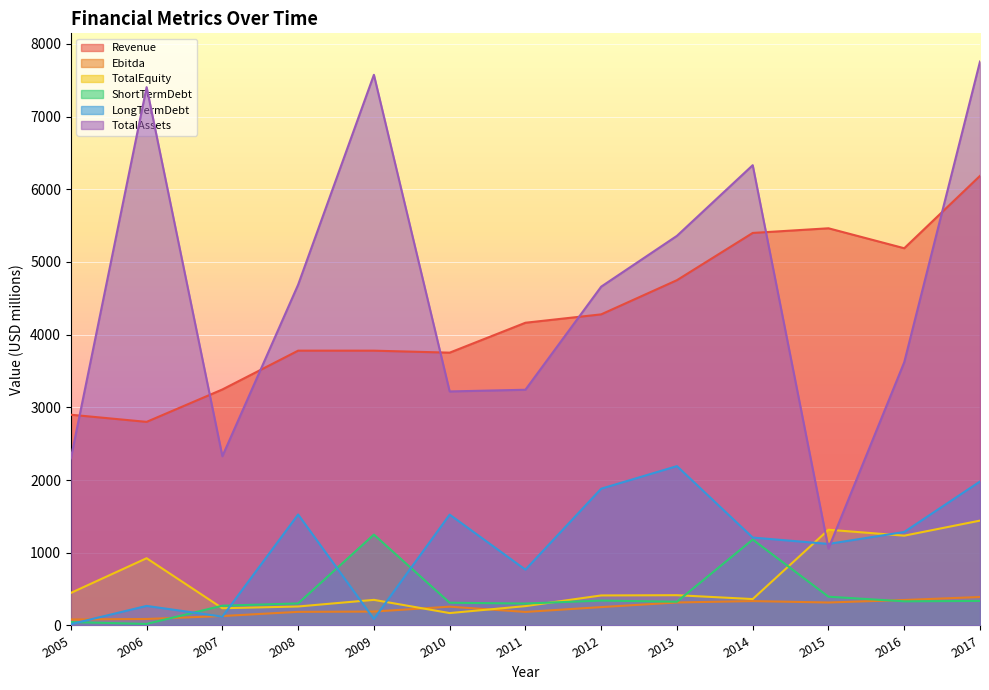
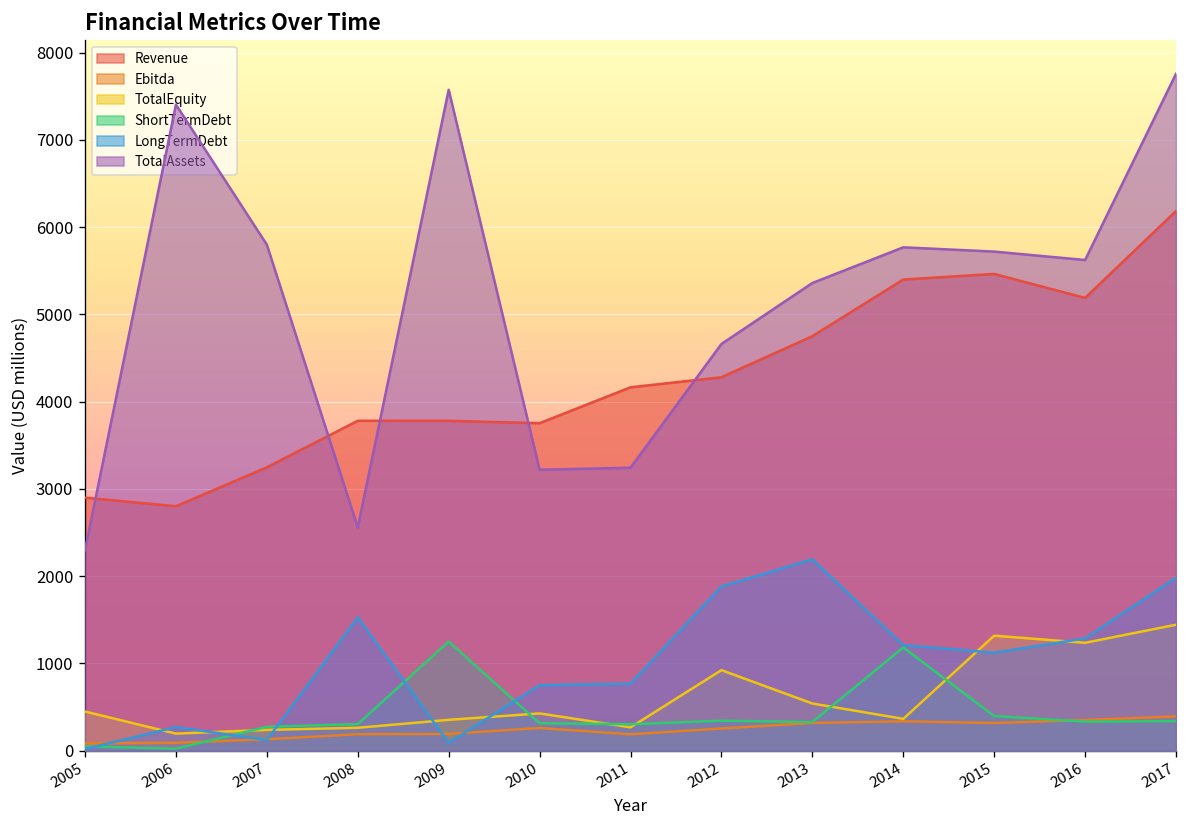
  {
    "TotalEquity": {
      "2005": 400,
-     "2006": 900,
+     "2006": 200,
      "2008": 300,
      "2009": 400,
-     "2010": 200,
+     "2010": 400,
      "2011": 300,
-     "2012": 400,
-     "2013": 400,
+     "2012": 900,
+     "2013": 500,
      "2015": 1300,
      "2016": 1200,
      "2017": 1400
    },
    "ShortTermDebt": {
      "2006": 0,
      "2008": 300,
      "2009": 1200,
      "2010": 300,
      "2011": 300,
      "2012": 300,
      "2015": 400,
      "2017": 300
    },
    "LongTermDebt": {
      "2006": 300,
      "2008": 1500,
      "2009": 100,
-     "2010": 1500,
+     "2010": 700,
      "2011": 800,
      "2012": 1900,
      "2013": 2200,
      "2015": 1100,
      "2016": 1300,
      "2017": 2000
    },
    "TotalAssets": {
      "2005": 2300,
-     "2007": 2300,
-     "2008": 4700,
+     "2007": 5800,
+     "2008": 2600,
      "2009": 7600,
      "2010": 3200,
      "2011": 3200,
      "2012": 4700,
      "2013": 5400,
-     "2014": 6300,
-     "2015": 1100,
-     "2016": 3600,
+     "2014": 5800,
+     "2015": 5700,
+     "2016": 5600,
      "2017": 7800
    }
  }
